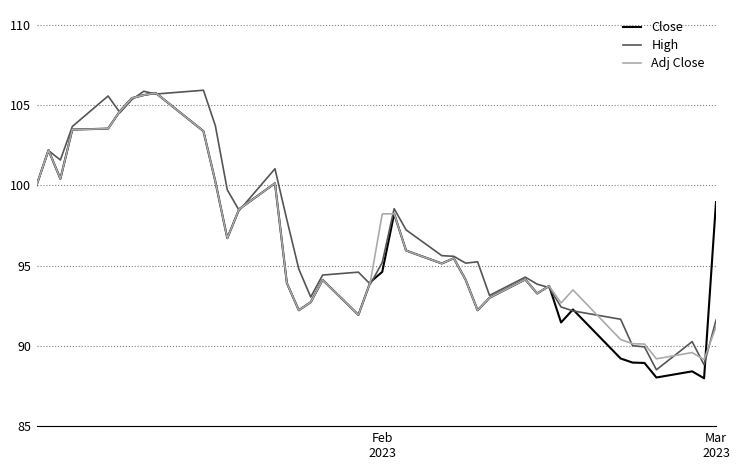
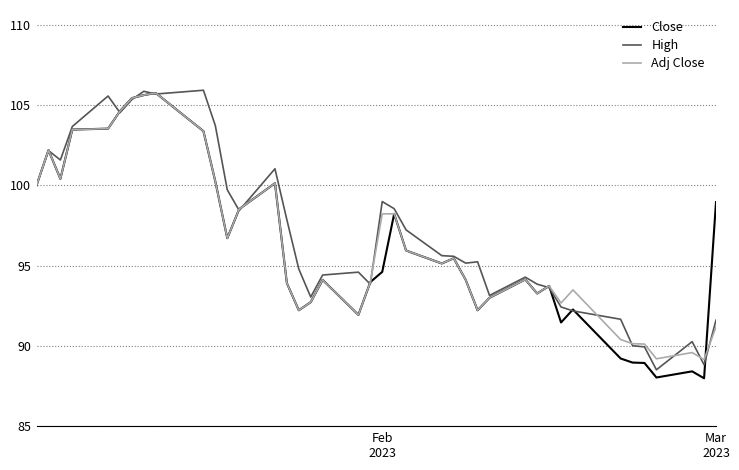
  {
    "Close": {
      "Feb 2023": 94.6,
      "Mar 2023": 99.0
    },
    "High": {
-     "Feb 2023": 95.2,
+     "Feb 2023": 99.0,
      "Mar 2023": 91.6
    },
    "Adj Close": {
      "Feb 2023": 98.2,
      "Mar 2023": 91.2
    }
  }
